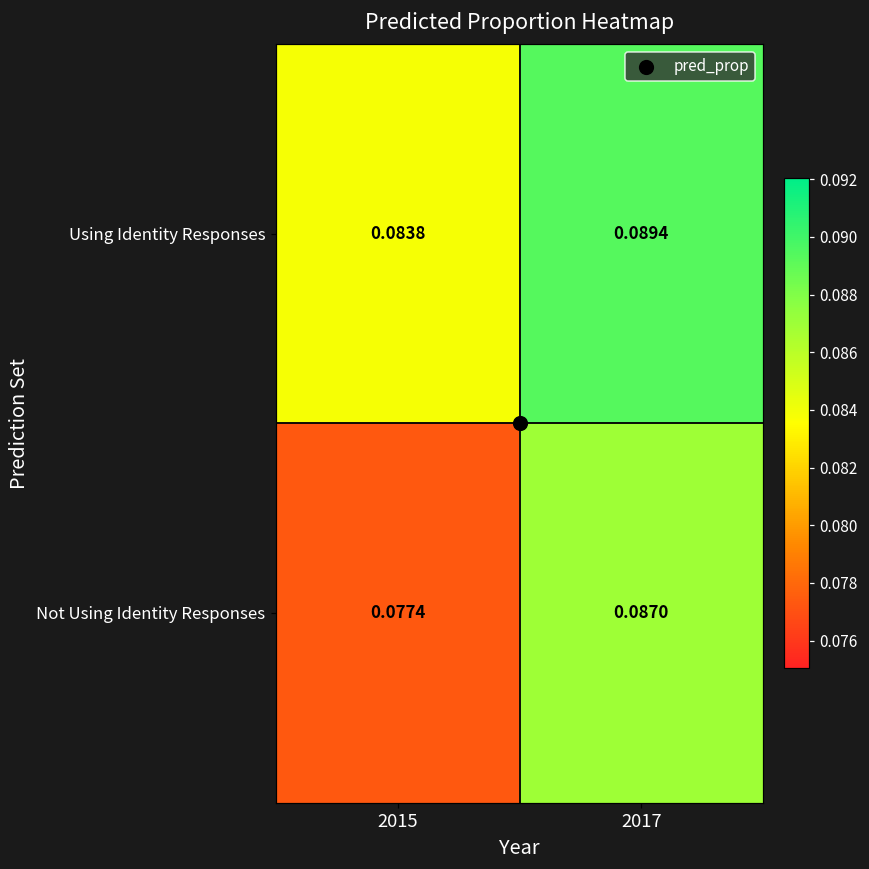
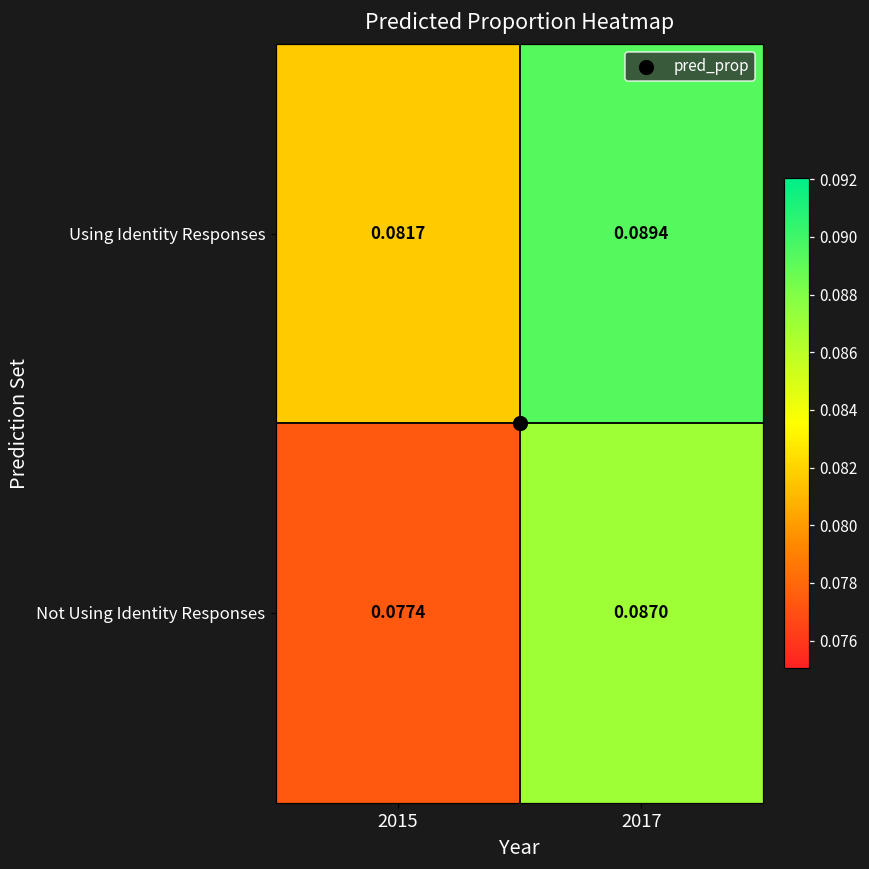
  {
    "Using Identity Responses": {
-     "2015": 0.0838,
+     "2015": 0.0817,
      "2017": 0.0894
    },
    "Not Using Identity Responses": {
      "2015": 0.0774,
      "2017": 0.0870
    }
  }
